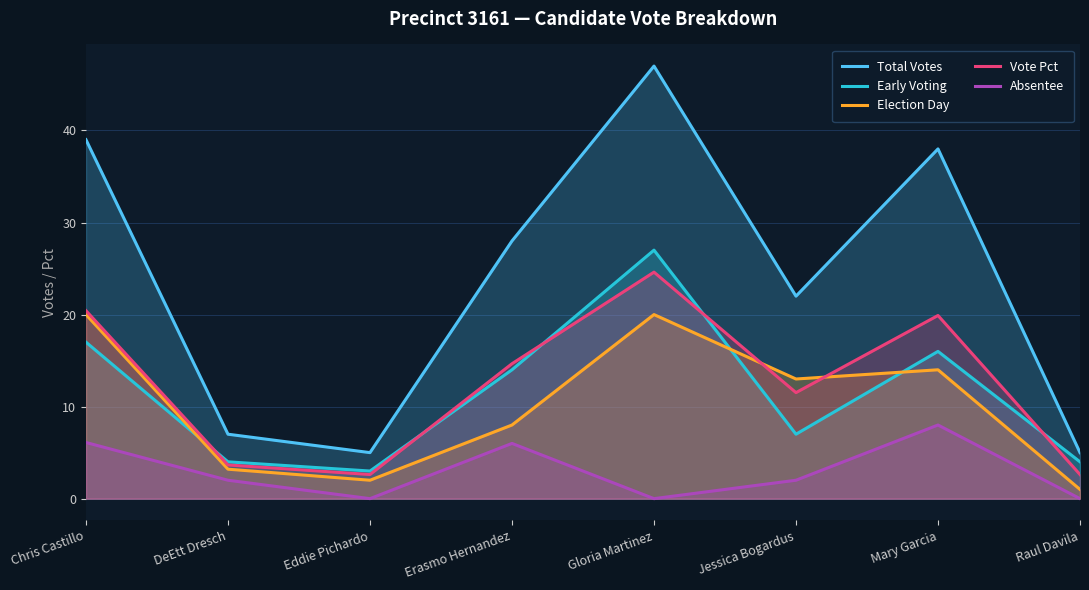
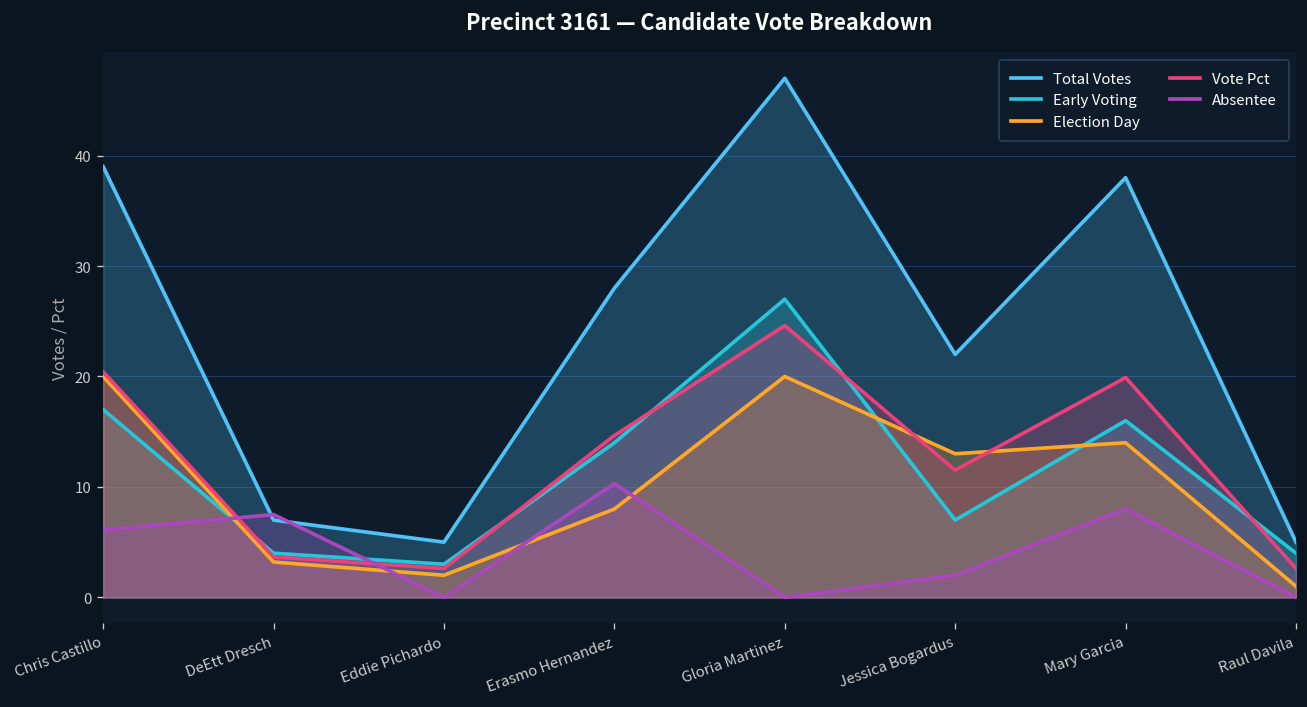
  {
    "Election Day": {
      "Chris Castillo": 20,
      "DeEtt Dresch": 3,
      "Eddie Pichardo": 2,
      "Erasmo Hernandez": 8,
      "Gloria Martinez": 20,
      "Jessica Bogardus": 13,
      "Mary Garcia": 14,
      "Raul Davila": 1
    },
    "Vote Pct": {
      "Chris Castillo": 20,
      "DeEtt Dresch": 4,
      "Eddie Pichardo": 3,
      "Erasmo Hernandez": 15,
      "Gloria Martinez": 25,
      "Jessica Bogardus": 12,
      "Mary Garcia": 20,
      "Raul Davila": 3
    },
    "Absentee": {
      "Chris Castillo": 6,
-     "DeEtt Dresch": 2,
+     "DeEtt Dresch": 8,
      "Eddie Pichardo": 0,
-     "Erasmo Hernandez": 6,
+     "Erasmo Hernandez": 10,
      "Gloria Martinez": 0,
      "Jessica Bogardus": 2,
      "Mary Garcia": 8,
      "Raul Davila": 0
    }
  }
